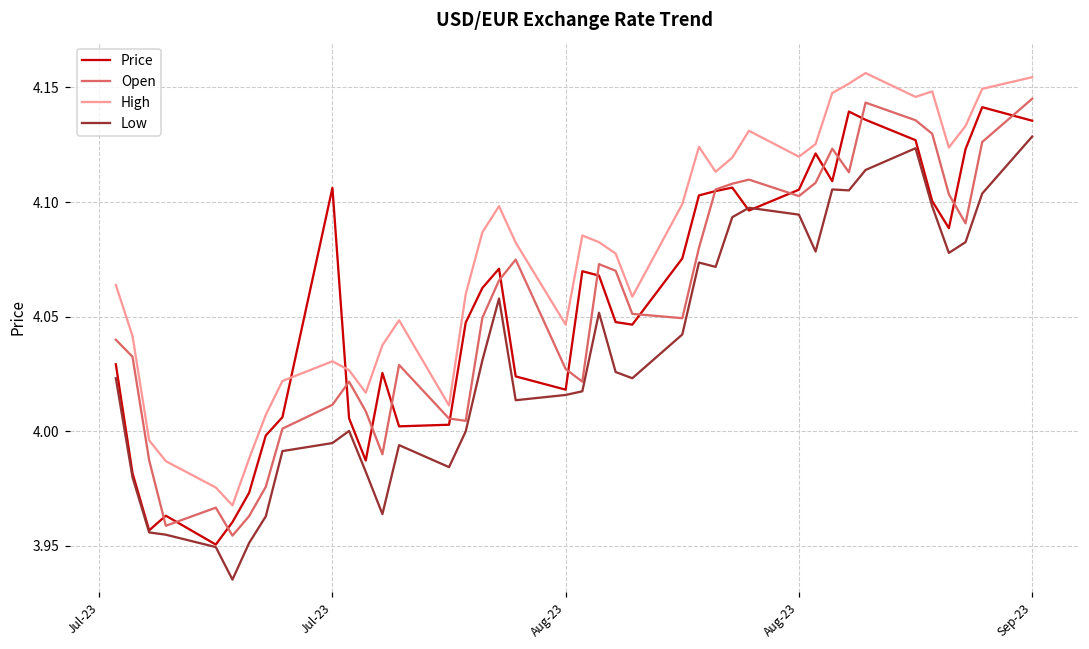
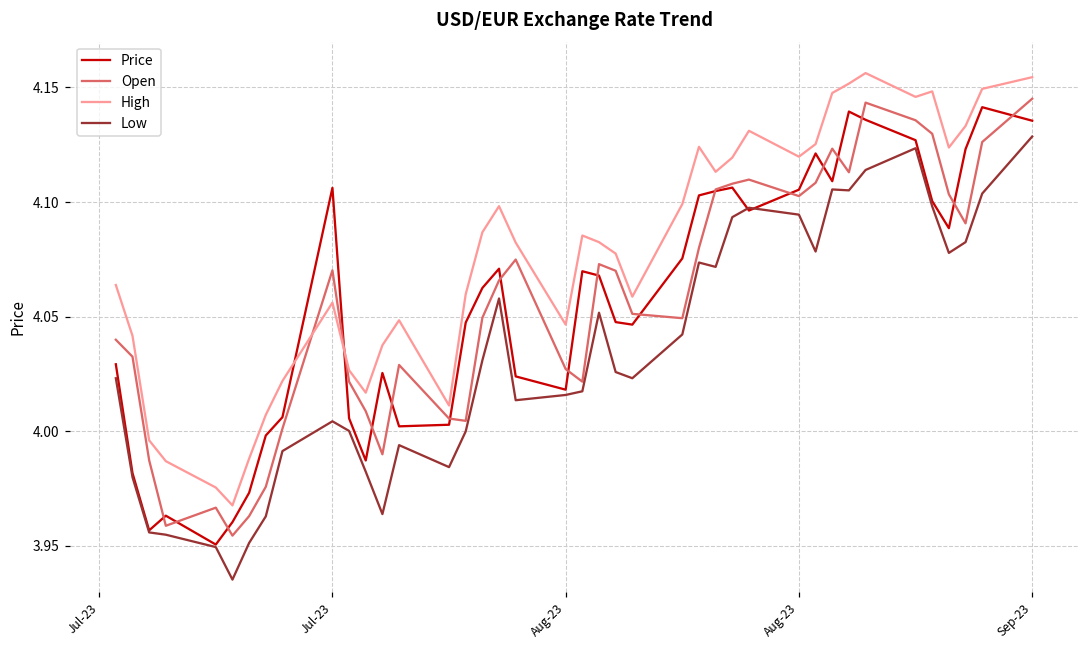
  {
    "Price": {
      "Jul-23": 4.106,
      "Sep-23": 4.136
    },
    "Open": {
-     "Jul-23": 4.012,
+     "Jul-23": 4.070,
      "Sep-23": 4.145
    },
    "High": {
-     "Jul-23": 4.031,
+     "Jul-23": 4.056,
      "Sep-23": 4.155
    },
    "Low": {
-     "Jul-23": 3.995,
+     "Jul-23": 4.004,
      "Sep-23": 4.129
    }
  }
